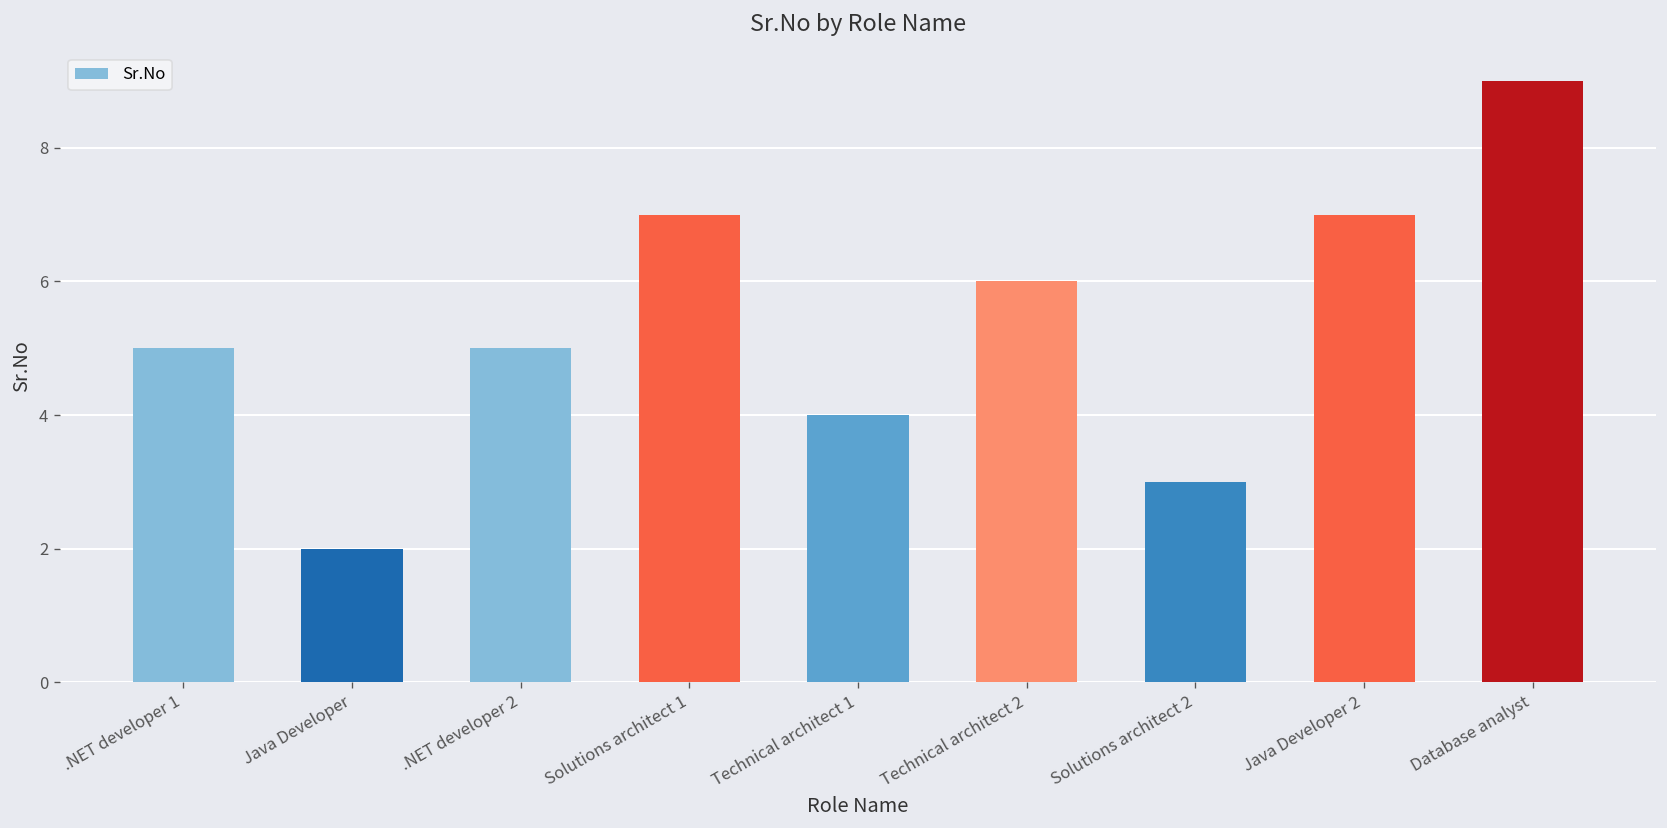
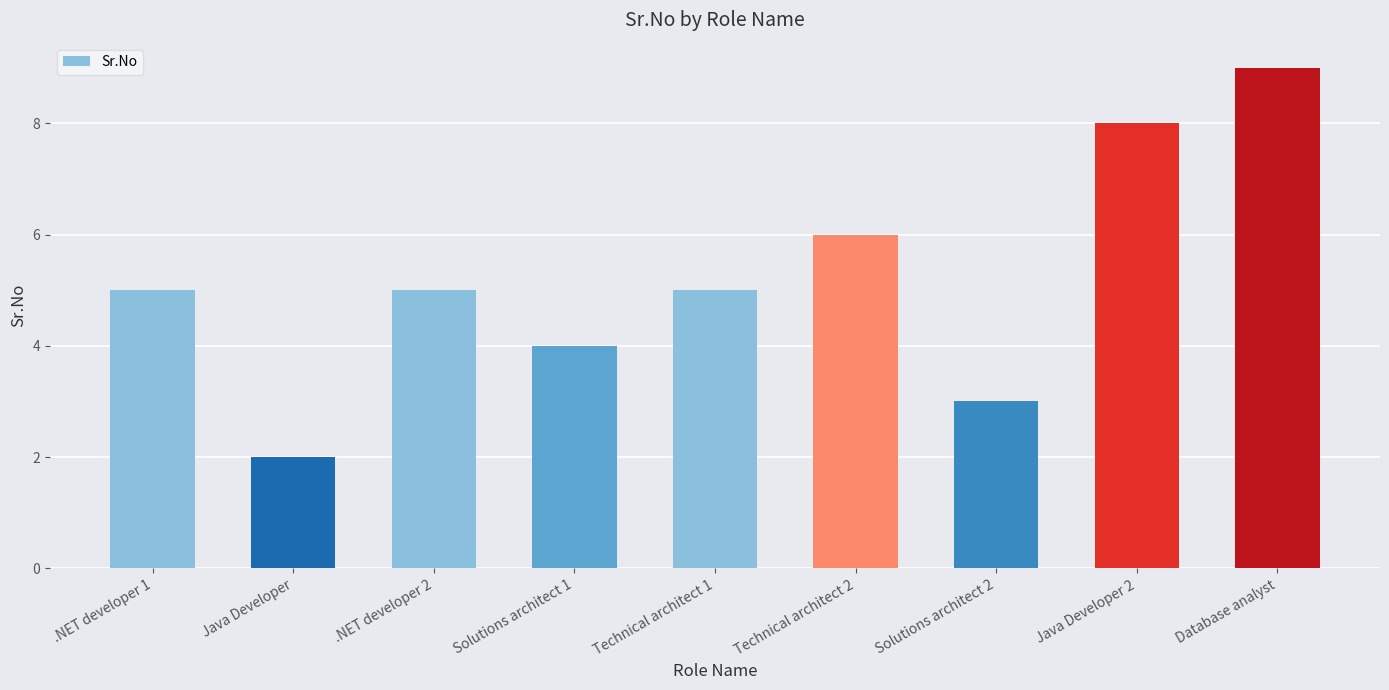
  {
    ".NET developer 1": 5,
    "Java Developer": 2,
    ".NET developer 2": 5,
-   "Solutions architect 1": 7,
-   "Technical architect 1": 4,
+   "Solutions architect 1": 4,
+   "Technical architect 1": 5,
    "Technical architect 2": 6,
    "Solutions architect 2": 3,
-   "Java Developer 2": 7,
+   "Java Developer 2": 8,
    "Database analyst": 9
  }
